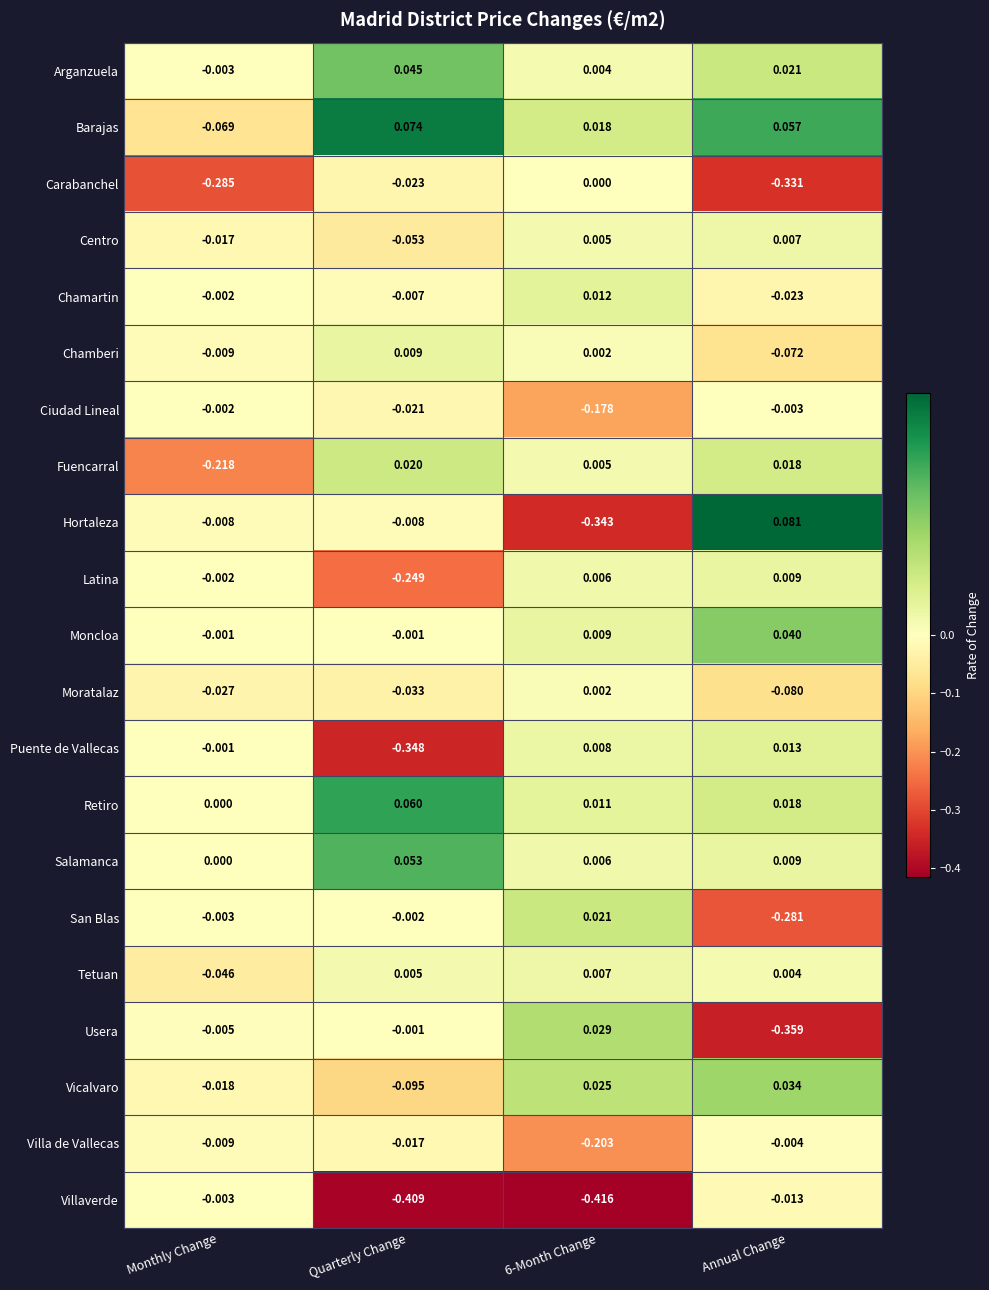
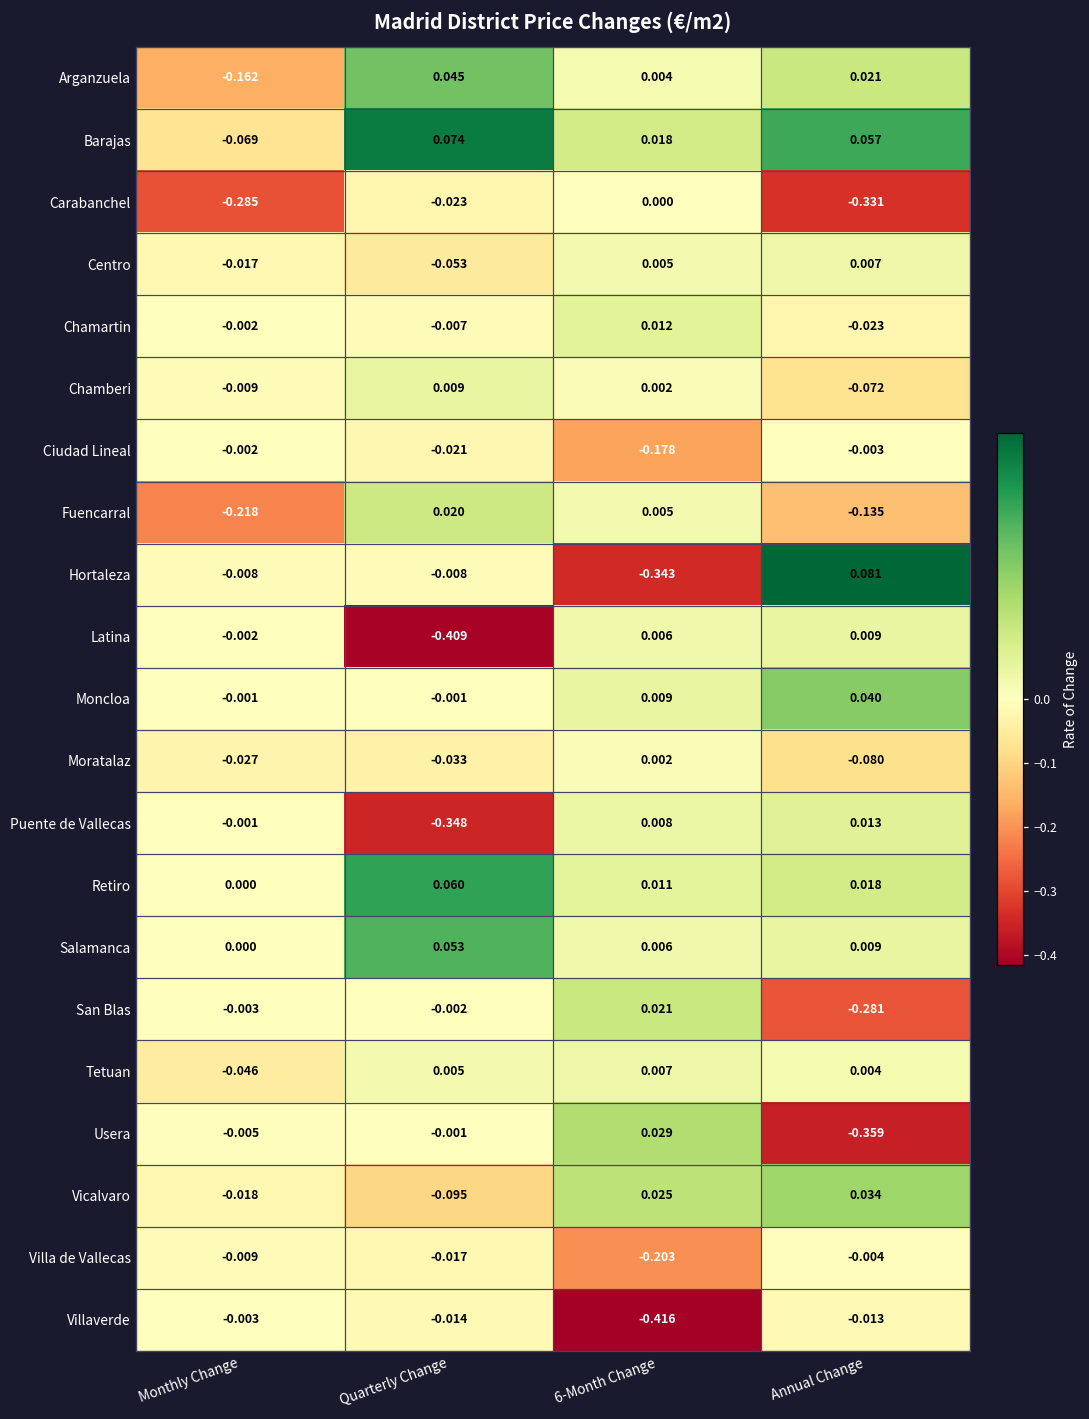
  {
    "Arganzuela": {
-     "Monthly Change": -0.003,
+     "Monthly Change": -0.162,
      "Quarterly Change": 0.045,
      "6-Month Change": 0.004,
      "Annual Change": 0.021
    },
    "Barajas": {
      "Monthly Change": -0.069,
      "Quarterly Change": 0.074,
      "6-Month Change": 0.018,
      "Annual Change": 0.057
    },
    "Carabanchel": {
      "Monthly Change": -0.285,
      "Quarterly Change": -0.023,
      "6-Month Change": 0.000,
      "Annual Change": -0.331
    },
    "Centro": {
      "Monthly Change": -0.017,
      "Quarterly Change": -0.053,
      "6-Month Change": 0.005,
      "Annual Change": 0.007
    },
    "Chamartin": {
      "Monthly Change": -0.002,
      "Quarterly Change": -0.007,
      "6-Month Change": 0.012,
      "Annual Change": -0.023
    },
    "Chamberi": {
      "Monthly Change": -0.009,
      "Quarterly Change": 0.009,
      "6-Month Change": 0.002,
      "Annual Change": -0.072
    },
    "Ciudad Lineal": {
      "Monthly Change": -0.002,
      "Quarterly Change": -0.021,
      "6-Month Change": -0.178,
      "Annual Change": -0.003
    },
    "Fuencarral": {
      "Monthly Change": -0.218,
      "Quarterly Change": 0.020,
      "6-Month Change": 0.005,
-     "Annual Change": 0.018
+     "Annual Change": -0.135
    },
    "Hortaleza": {
      "Monthly Change": -0.008,
      "Quarterly Change": -0.008,
      "6-Month Change": -0.343,
      "Annual Change": 0.081
    },
    "Latina": {
      "Monthly Change": -0.002,
-     "Quarterly Change": -0.249,
+     "Quarterly Change": -0.409,
      "6-Month Change": 0.006,
      "Annual Change": 0.009
    },
    "Moncloa": {
      "Monthly Change": -0.001,
      "Quarterly Change": -0.001,
      "6-Month Change": 0.009,
      "Annual Change": 0.040
    },
    "Moratalaz": {
      "Monthly Change": -0.027,
      "Quarterly Change": -0.033,
      "6-Month Change": 0.002,
      "Annual Change": -0.080
    },
    "Puente de Vallecas": {
      "Monthly Change": -0.001,
      "Quarterly Change": -0.348,
      "6-Month Change": 0.008,
      "Annual Change": 0.013
    },
    "Retiro": {
      "Monthly Change": 0.000,
      "Quarterly Change": 0.060,
      "6-Month Change": 0.011,
      "Annual Change": 0.018
    },
    "Salamanca": {
      "Monthly Change": 0.000,
      "Quarterly Change": 0.053,
      "6-Month Change": 0.006,
      "Annual Change": 0.009
    },
    "San Blas": {
      "Monthly Change": -0.003,
      "Quarterly Change": -0.002,
      "6-Month Change": 0.021,
      "Annual Change": -0.281
    },
    "Tetuan": {
      "Monthly Change": -0.046,
      "Quarterly Change": 0.005,
      "6-Month Change": 0.007,
      "Annual Change": 0.004
    },
    "Usera": {
      "Monthly Change": -0.005,
      "Quarterly Change": -0.001,
      "6-Month Change": 0.029,
      "Annual Change": -0.359
    },
    "Vicalvaro": {
      "Monthly Change": -0.018,
      "Quarterly Change": -0.095,
      "6-Month Change": 0.025,
      "Annual Change": 0.034
    },
    "Villa de Vallecas": {
      "Monthly Change": -0.009,
      "Quarterly Change": -0.017,
      "6-Month Change": -0.203,
      "Annual Change": -0.004
    },
    "Villaverde": {
      "Monthly Change": -0.003,
-     "Quarterly Change": -0.409,
+     "Quarterly Change": -0.014,
      "6-Month Change": -0.416,
      "Annual Change": -0.013
    }
  }
